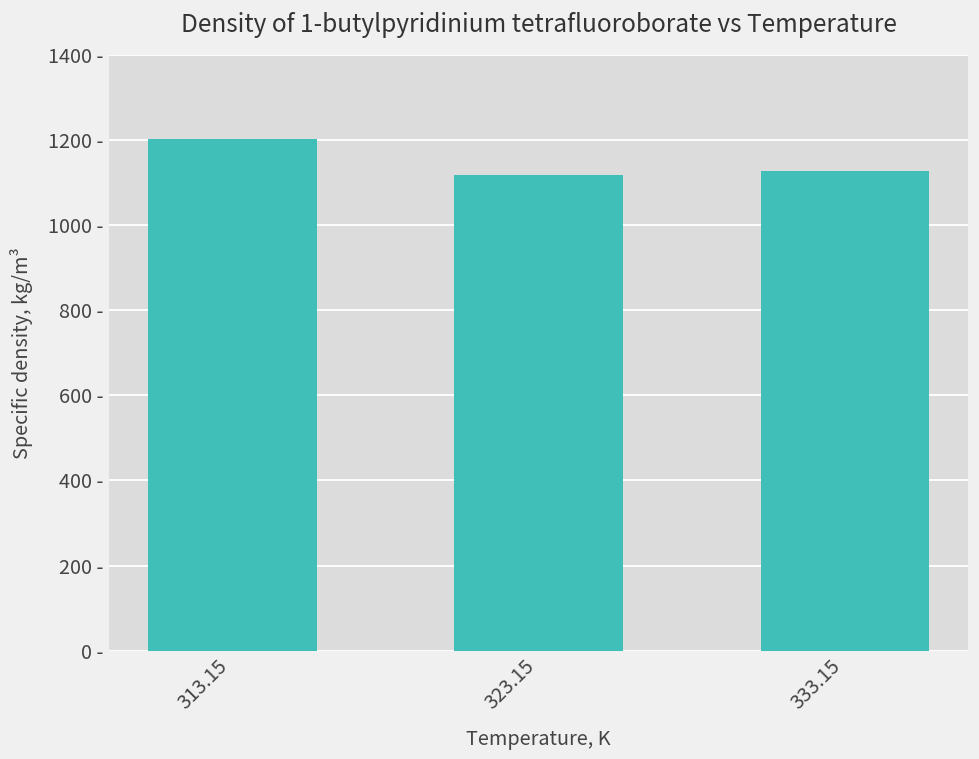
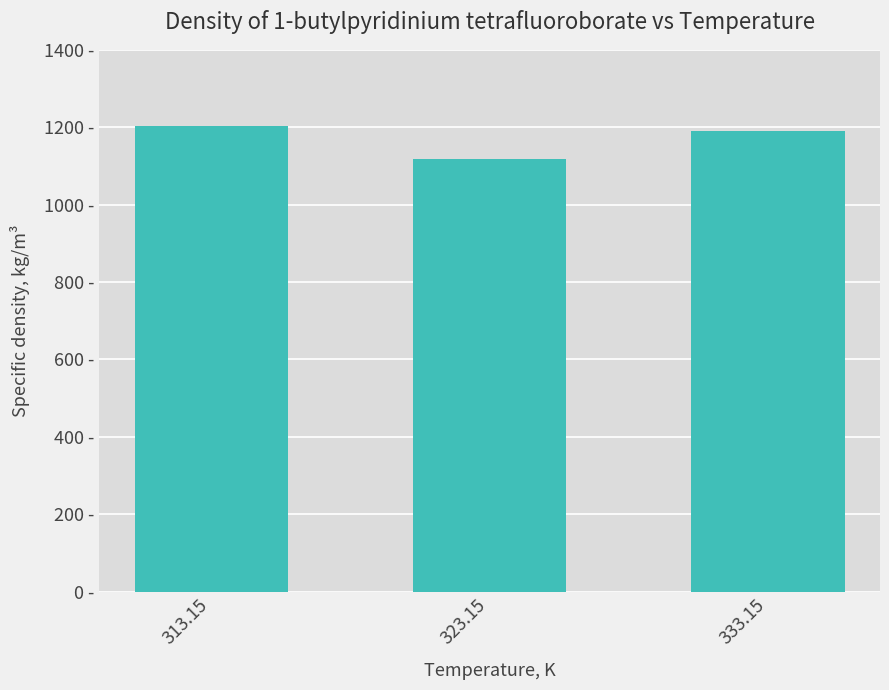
  {
    "313.15": "1200 -",
    "323.15": "1120 -",
-   "333.15": "1130 -"
+   "333.15": "1190 -"
  }
